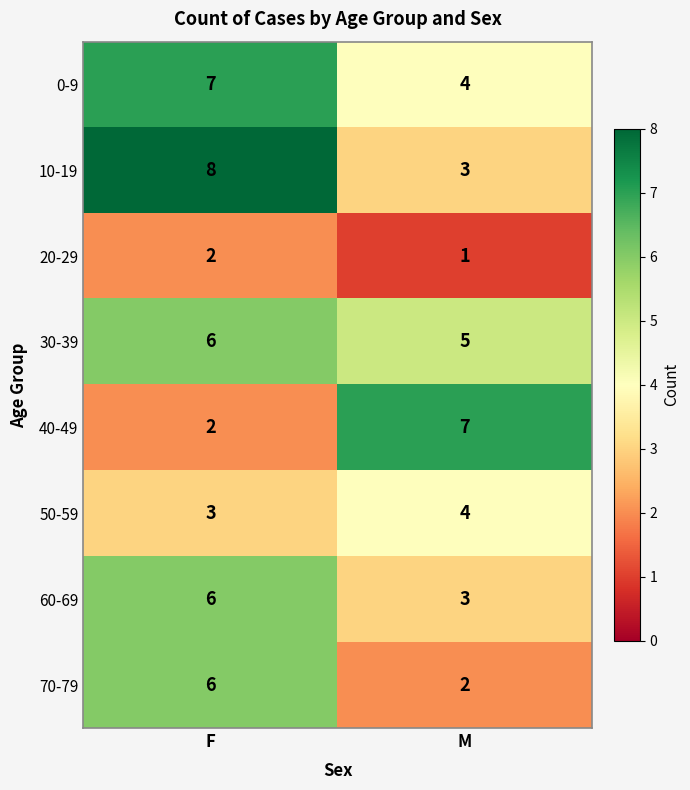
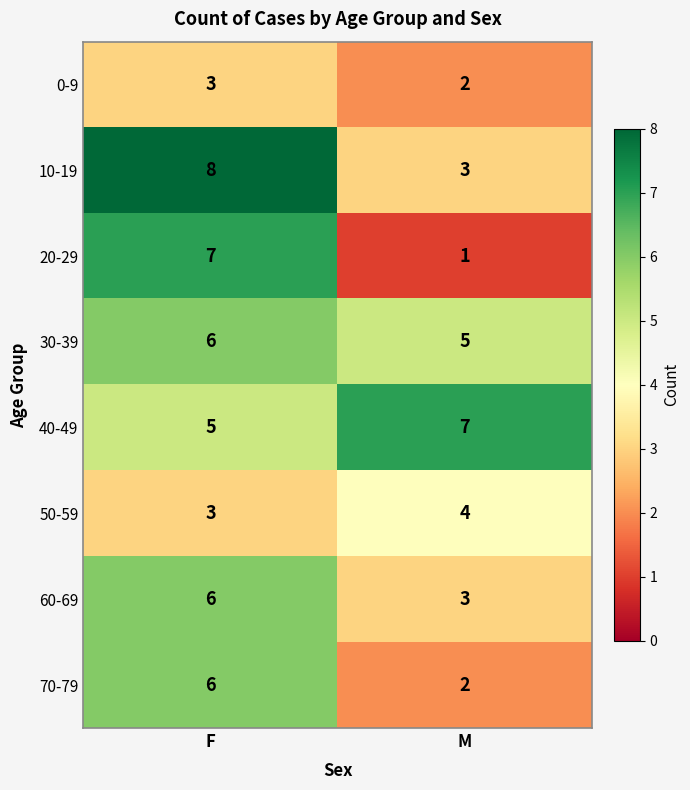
  {
    "0-9": {
-     "F": 7,
-     "M": 4
+     "F": 3,
+     "M": 2
    },
    "10-19": {
      "F": 8,
      "M": 3
    },
    "20-29": {
-     "F": 2,
+     "F": 7,
      "M": 1
    },
    "30-39": {
      "F": 6,
      "M": 5
    },
    "40-49": {
-     "F": 2,
+     "F": 5,
      "M": 7
    },
    "50-59": {
      "F": 3,
      "M": 4
    },
    "60-69": {
      "F": 6,
      "M": 3
    },
    "70-79": {
      "F": 6,
      "M": 2
    }
  }
